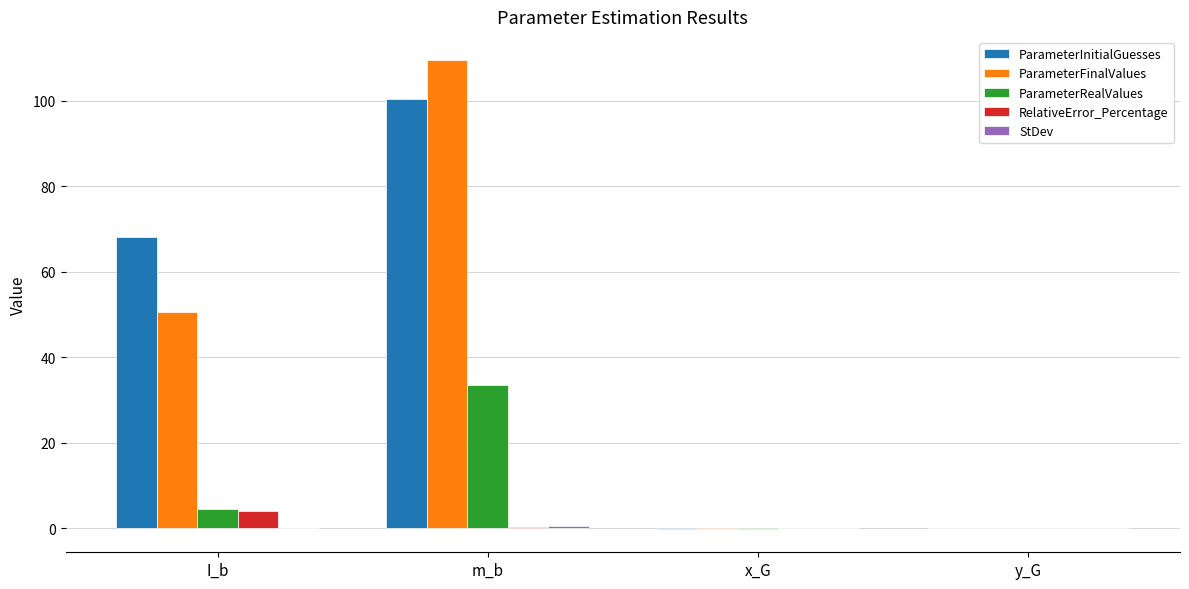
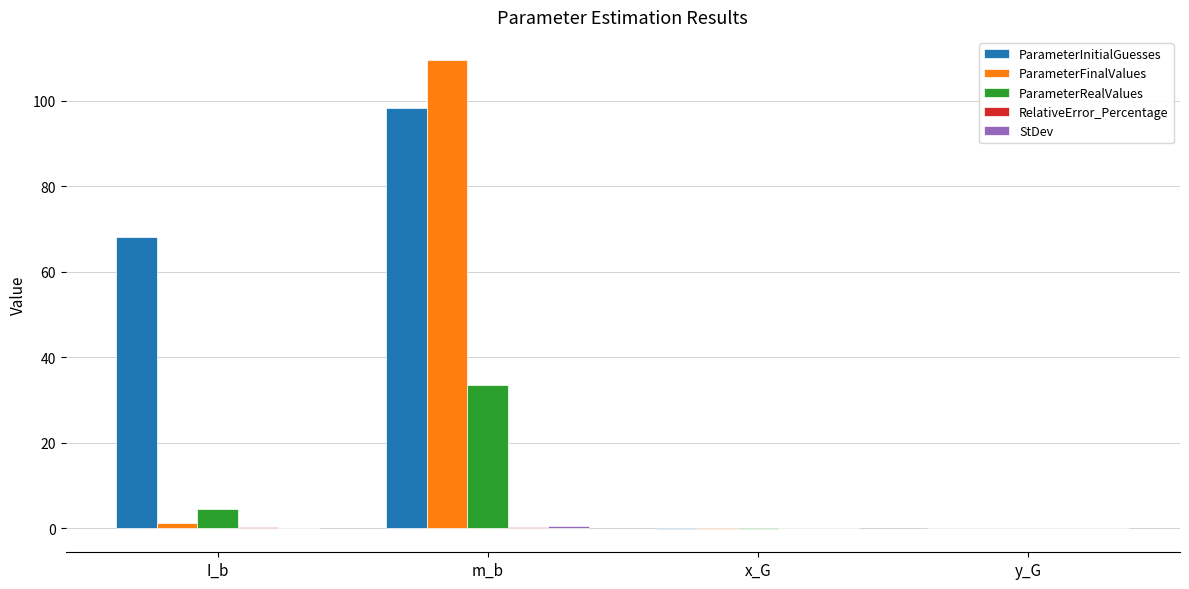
  {
    "ParameterInitialGuesses": {
      "I_b": 68,
-     "m_b": 100
+     "m_b": 98
    },
    "ParameterFinalValues": {
-     "I_b": 50,
+     "I_b": 1,
      "m_b": 109
    },
    "ParameterRealValues": {
      "I_b": 4,
      "m_b": 33,
      "y_G": 0
    },
    "RelativeError_Percentage": {
-     "I_b": 4
+     "I_b": 0
    }
  }
